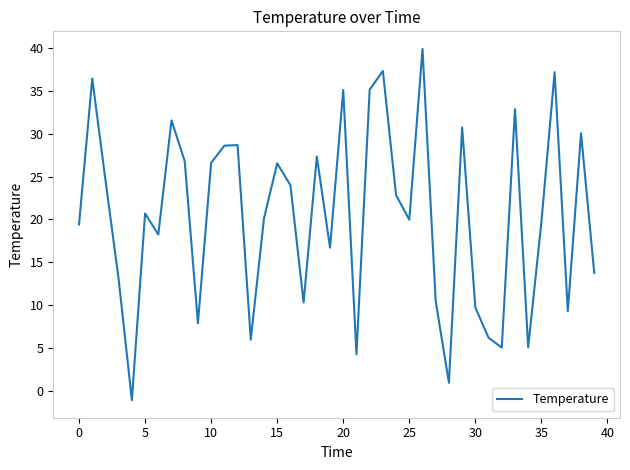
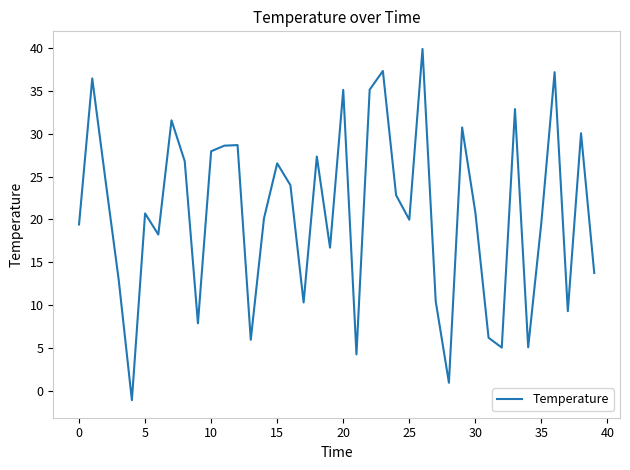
  {
    "0": 19,
    "5": 21,
-   "10": 27,
+   "10": 28,
    "15": 27,
    "20": 35,
    "25": 20,
-   "30": 10,
+   "30": 21,
    "35": 20
  }
